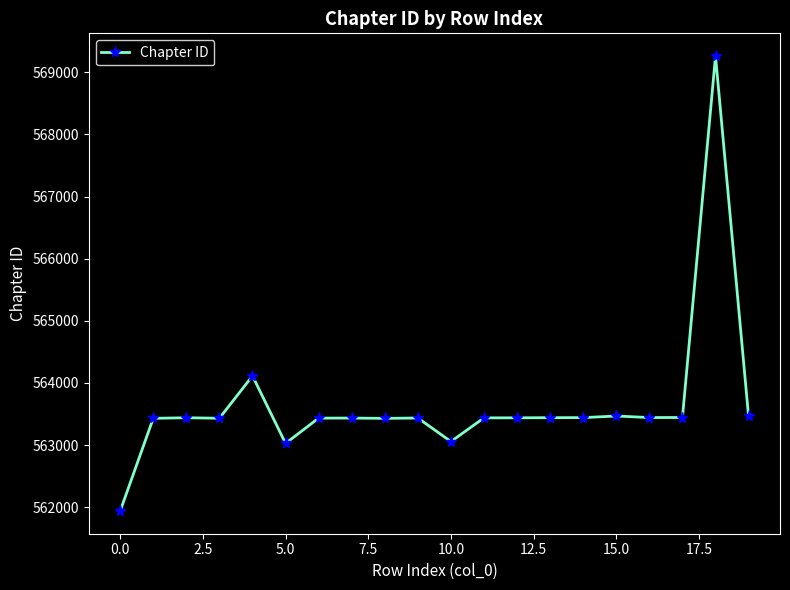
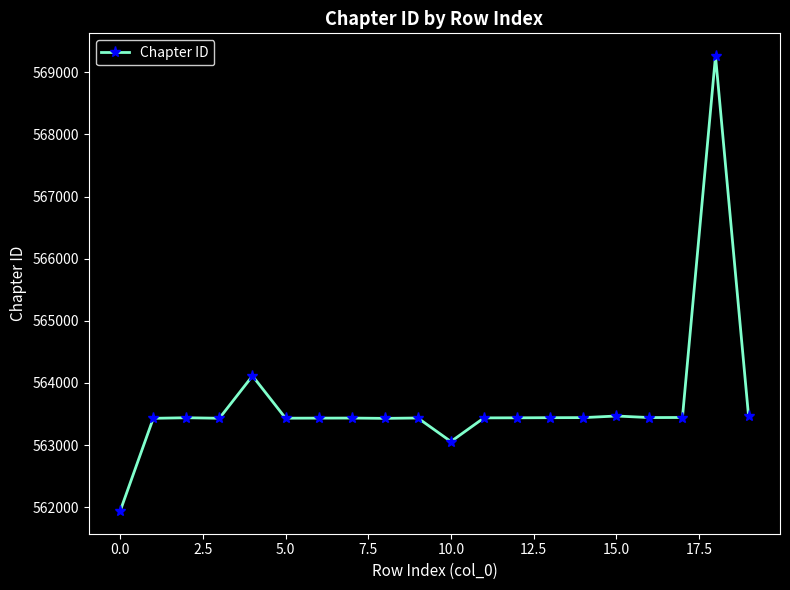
  {
    "0.0": 561900,
-   "5.0": 563000,
+   "5.0": 563400,
    "10.0": 563100,
    "15.0": 563500
  }
